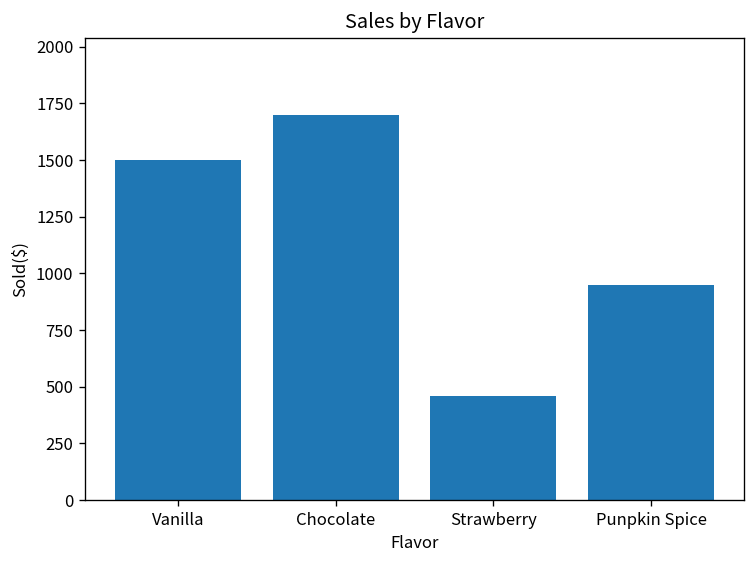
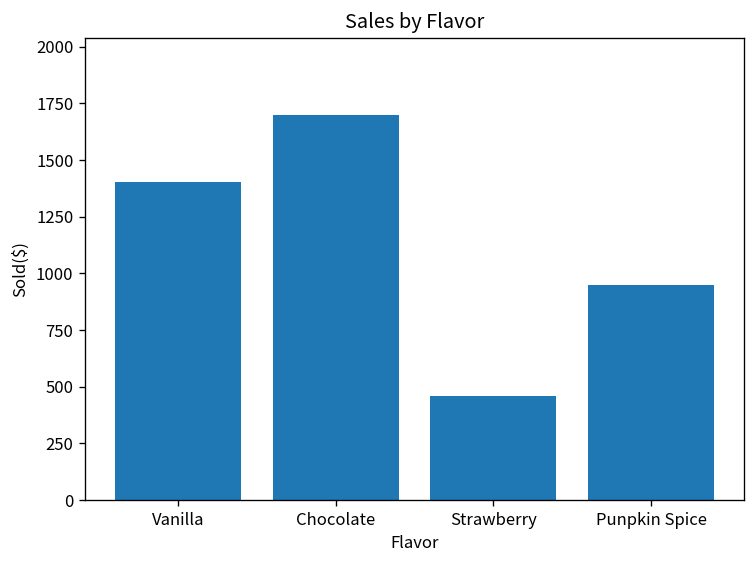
  {
-   "Vanilla": 1500,
+   "Vanilla": 1400,
    "Chocolate": 1700,
    "Strawberry": 460,
    "Punpkin Spice": 950
  }
